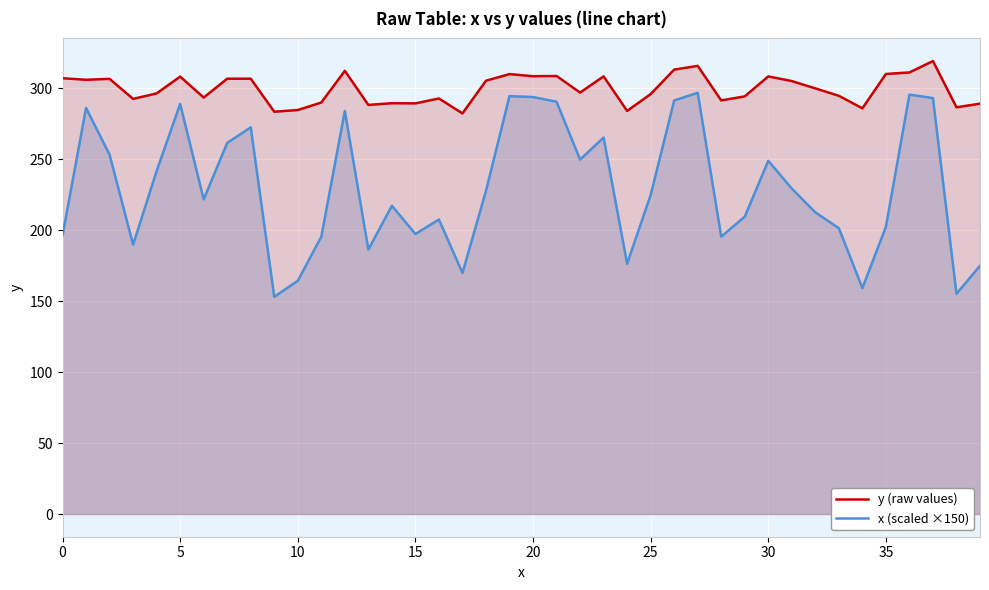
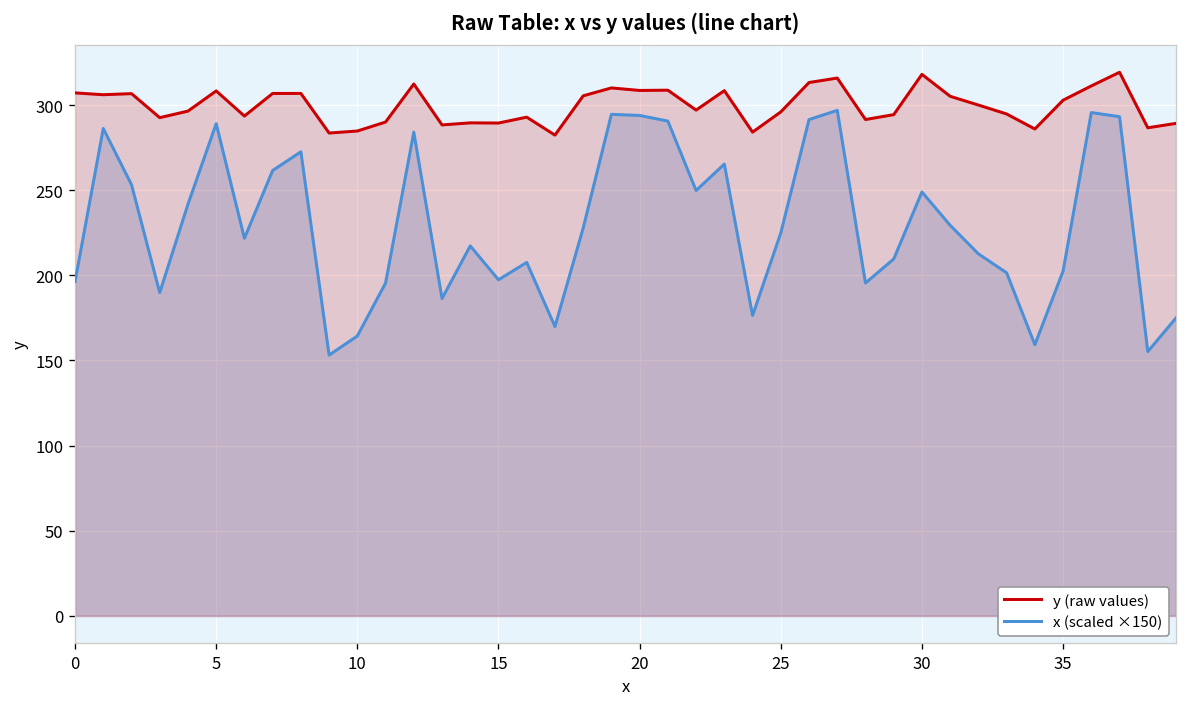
  {
    "y (raw values)": {
      "0": 307,
      "5": 308,
      "10": 285,
      "15": 289,
      "20": 309,
      "25": 296,
-     "30": 308,
-     "35": 310
+     "30": 318,
+     "35": 303
    },
    "x (scaled ×150)": {
      "0": 196,
      "5": 289,
      "10": 164,
      "15": 197,
      "20": 294,
      "25": 225,
      "30": 249,
      "35": 202
    }
  }
